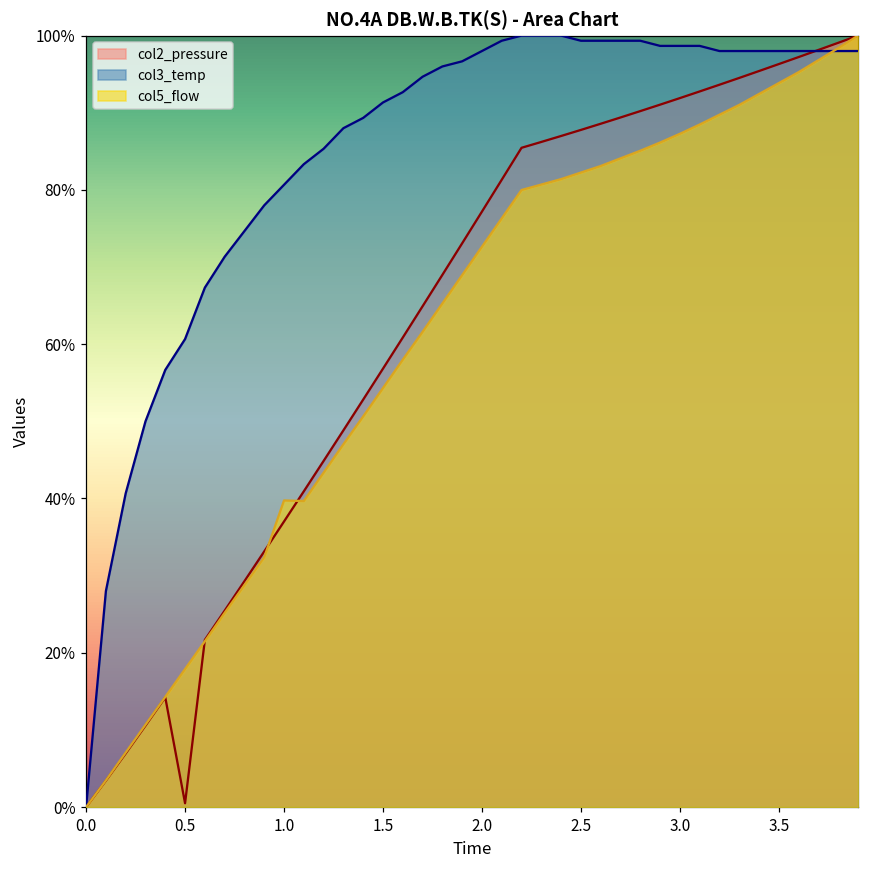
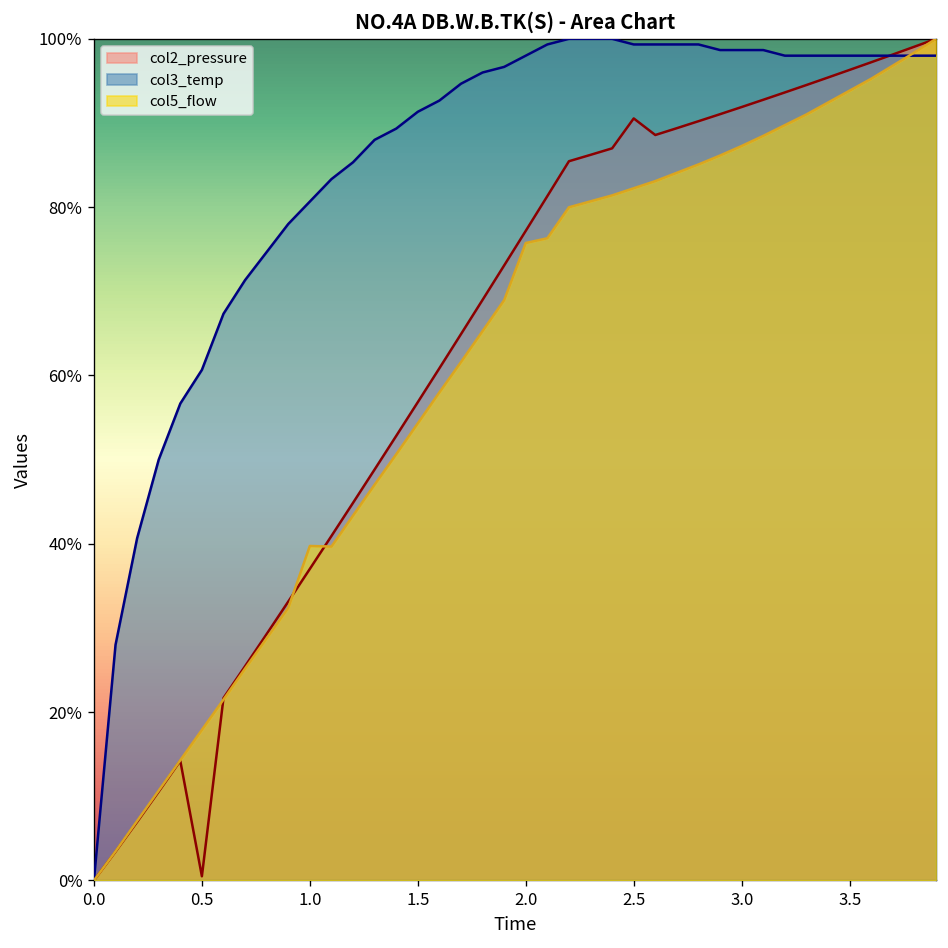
  {
    "col2_pressure": {
      "0.5": "0%",
      "1.0": "37%",
      "1.5": "57%",
      "2.0": "77%",
-     "2.5": "88%",
+     "2.5": "91%",
      "3.0": "92%",
      "3.5": "96%"
    },
    "col3_temp": {
      "0.5": "61%",
      "1.0": "81%",
      "1.5": "91%",
      "2.0": "98%",
      "2.5": "99%",
      "3.0": "99%",
      "3.5": "98%"
    },
    "col5_flow": {
      "0.5": "18%",
      "1.0": "40%",
      "1.5": "54%",
-     "2.0": "73%",
+     "2.0": "76%",
      "2.5": "82%",
      "3.0": "87%",
      "3.5": "94%"
    }
  }
